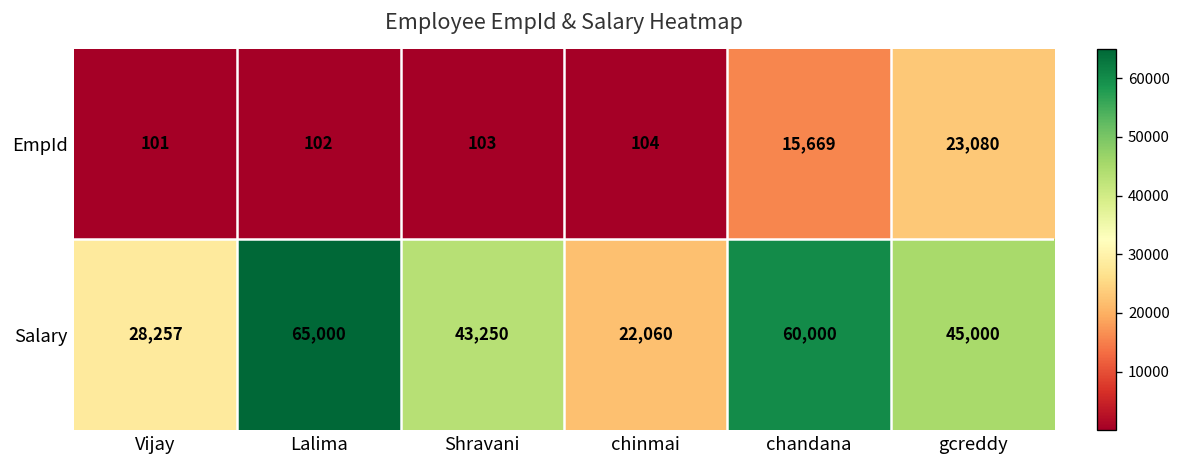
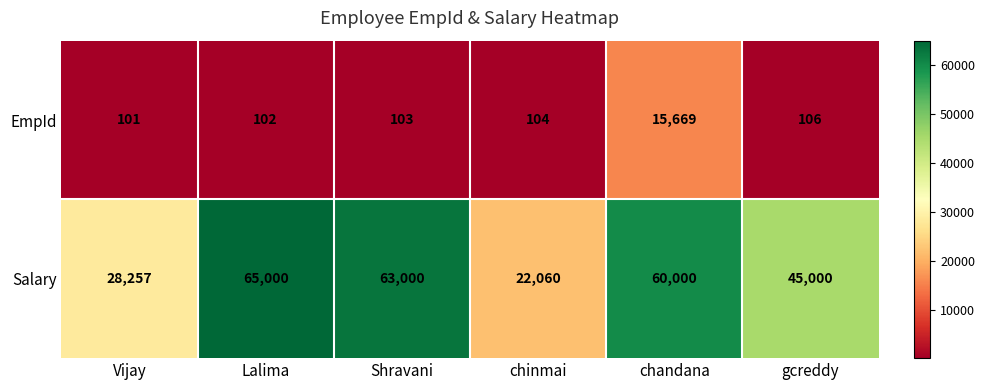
  {
    "EmpId": {
      "Vijay": "101",
      "Lalima": "102",
      "Shravani": "103",
      "chinmai": "104",
      "chandana": "15,669",
-     "gcreddy": "23,080"
+     "gcreddy": "106"
    },
    "Salary": {
      "Vijay": "28,257",
      "Lalima": "65,000",
-     "Shravani": "43,250",
+     "Shravani": "63,000",
      "chinmai": "22,060",
      "chandana": "60,000",
      "gcreddy": "45,000"
    }
  }
